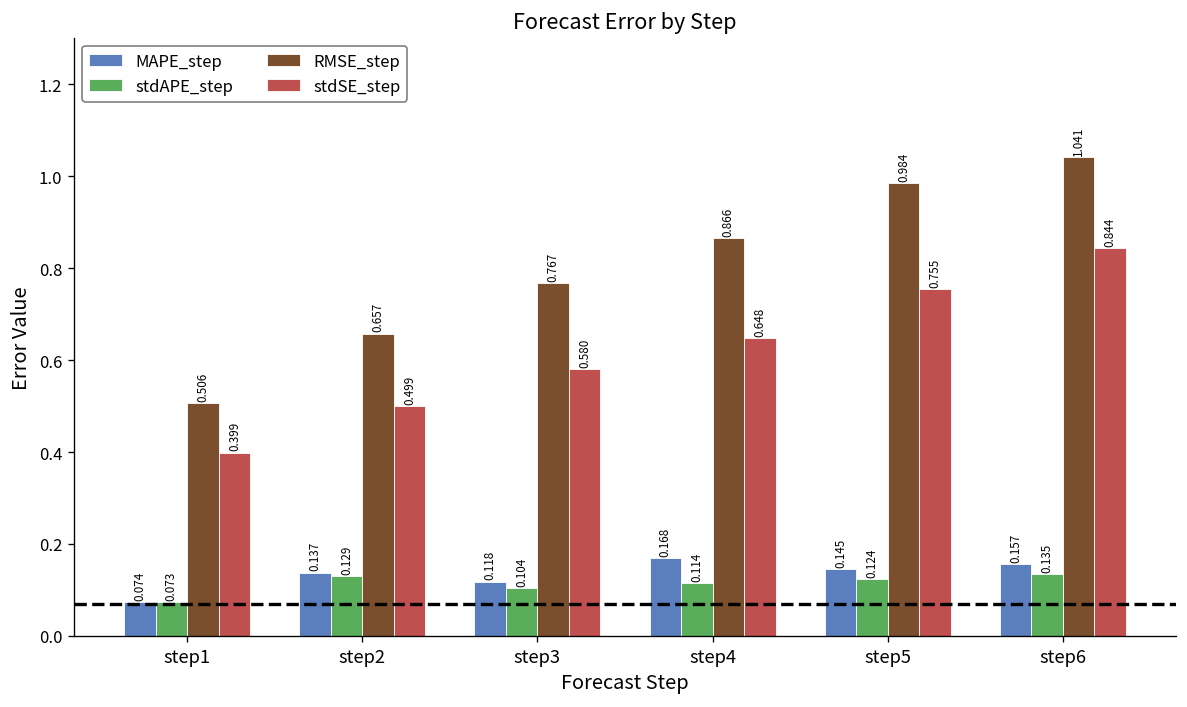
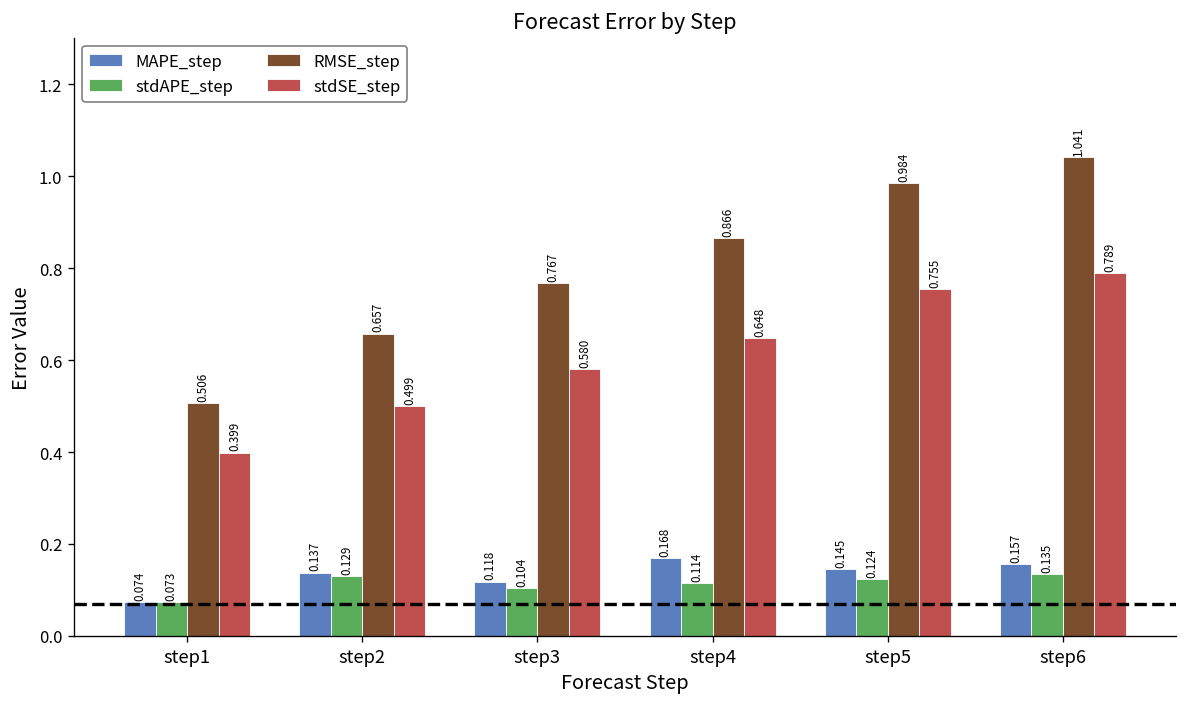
  {
    "MAPE_step": {
      "step1": 0.074,
      "step2": 0.137,
      "step3": 0.118,
      "step4": 0.168,
      "step5": 0.145,
      "step6": 0.157
    },
    "stdAPE_step": {
      "step1": 0.073,
      "step2": 0.129,
      "step3": 0.104,
      "step4": 0.114,
      "step5": 0.124,
      "step6": 0.135
    },
    "RMSE_step": {
      "step1": 0.506,
      "step2": 0.657,
      "step3": 0.767,
      "step4": 0.866,
      "step5": 0.984,
      "step6": 1.041
    },
    "stdSE_step": {
      "step1": 0.399,
      "step2": 0.499,
      "step3": 0.580,
      "step4": 0.648,
      "step5": 0.755,
-     "step6": 0.844
+     "step6": 0.789
    }
  }
